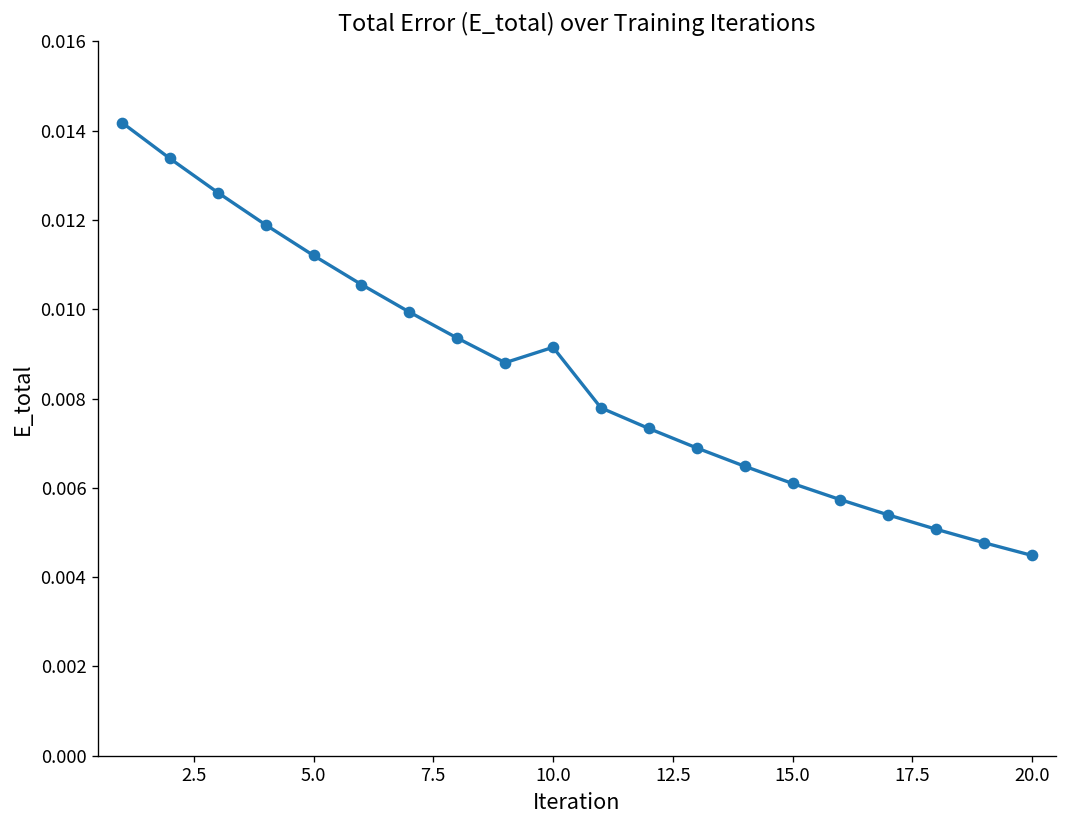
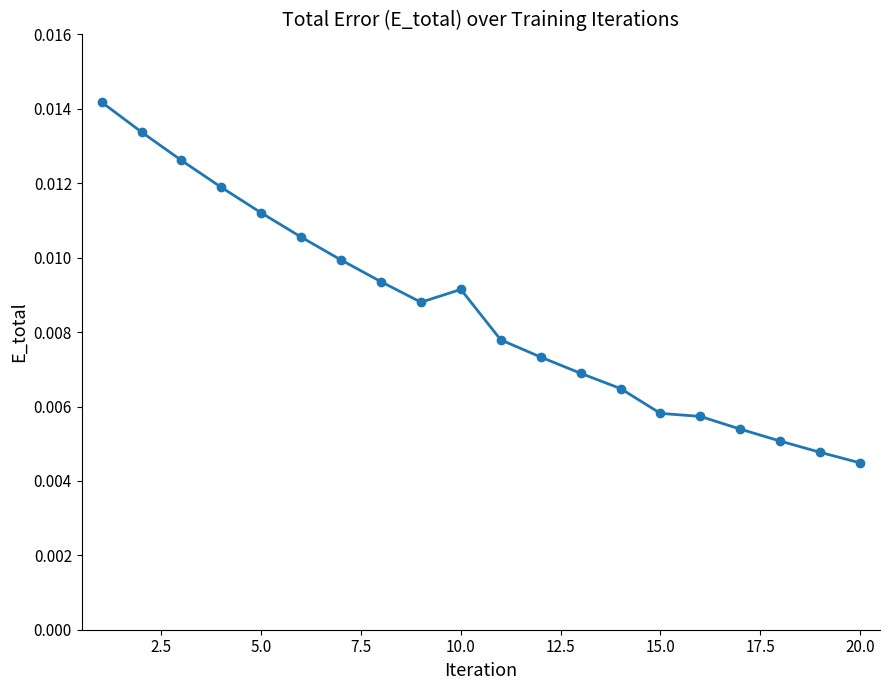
  {
    "5.0": 0.0112,
    "10.0": 0.0091,
-   "15.0": 0.0061,
+   "15.0": 0.0058,
    "20.0": 0.0045
  }
